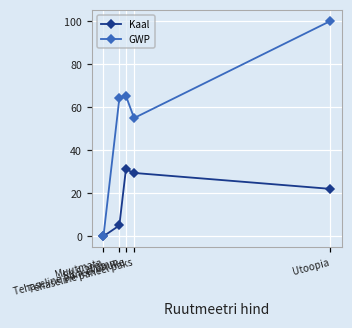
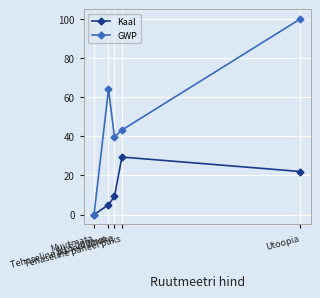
  {
    "Kaal": {
      "SILS 200mm": 5,
-     "Tehaseline paneel õhuke": 31,
+     "Tehaseline paneel õhuke": 9,
      "Tehaseline paneel paks": 29,
      "Utoopia": 22
    },
    "GWP": {
      "SILS 200mm": 64,
-     "Tehaseline paneel õhuke": 65,
-     "Tehaseline paneel paks": 55,
+     "Tehaseline paneel õhuke": 40,
+     "Tehaseline paneel paks": 43,
      "Utoopia": 100
    }
  }
